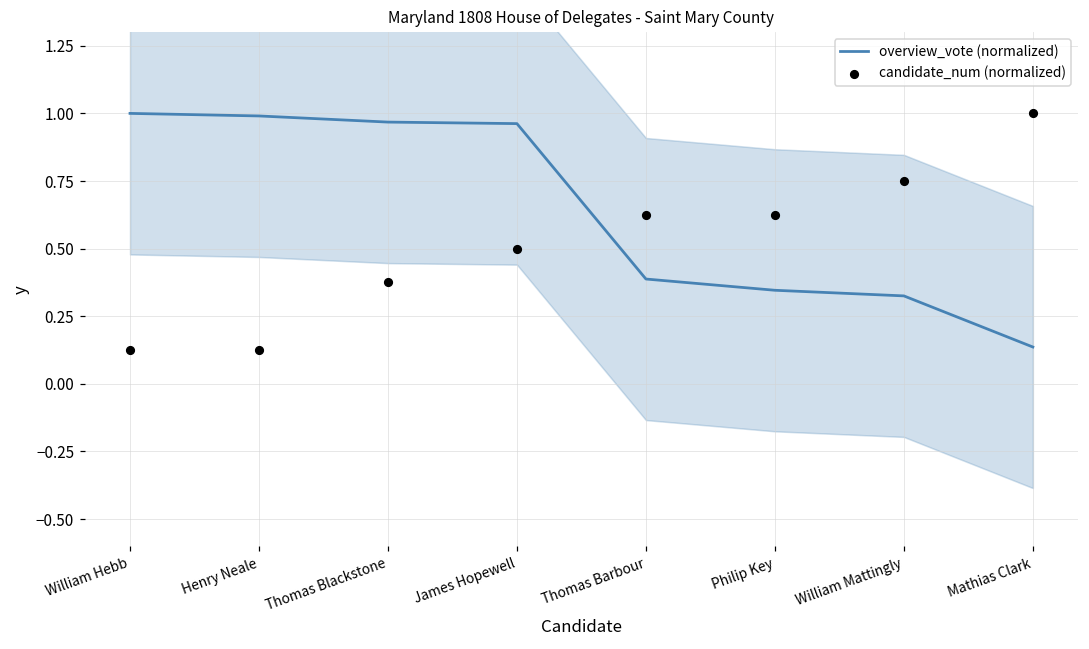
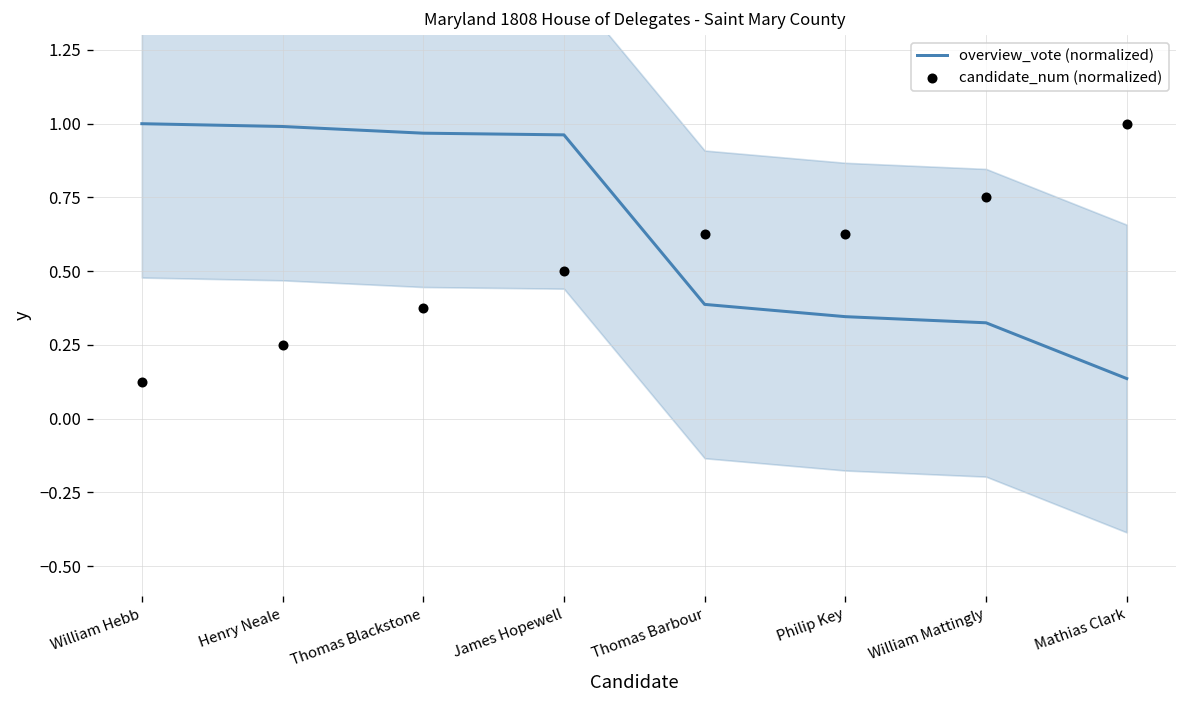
  {
    "candidate_num (normalized)": {
-     "Henry Neale": 0.13
+     "Henry Neale": 0.25
    }
  }
